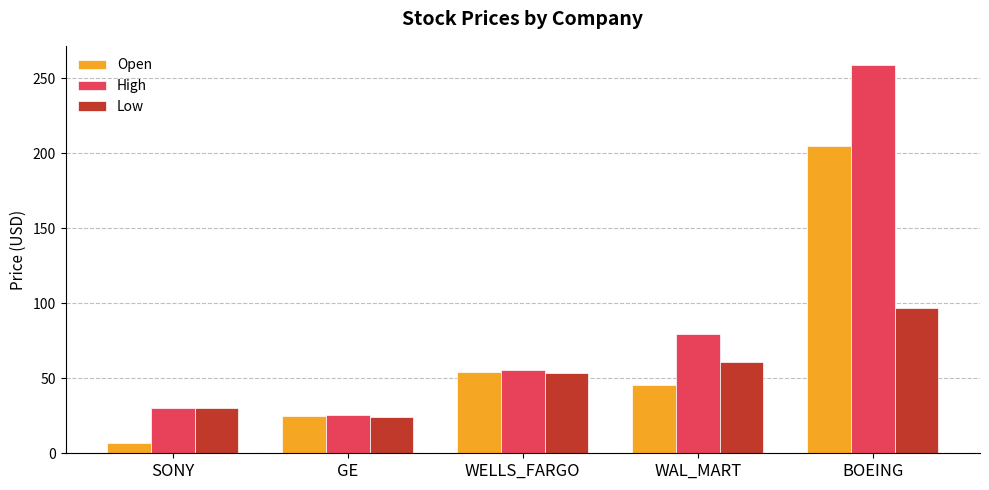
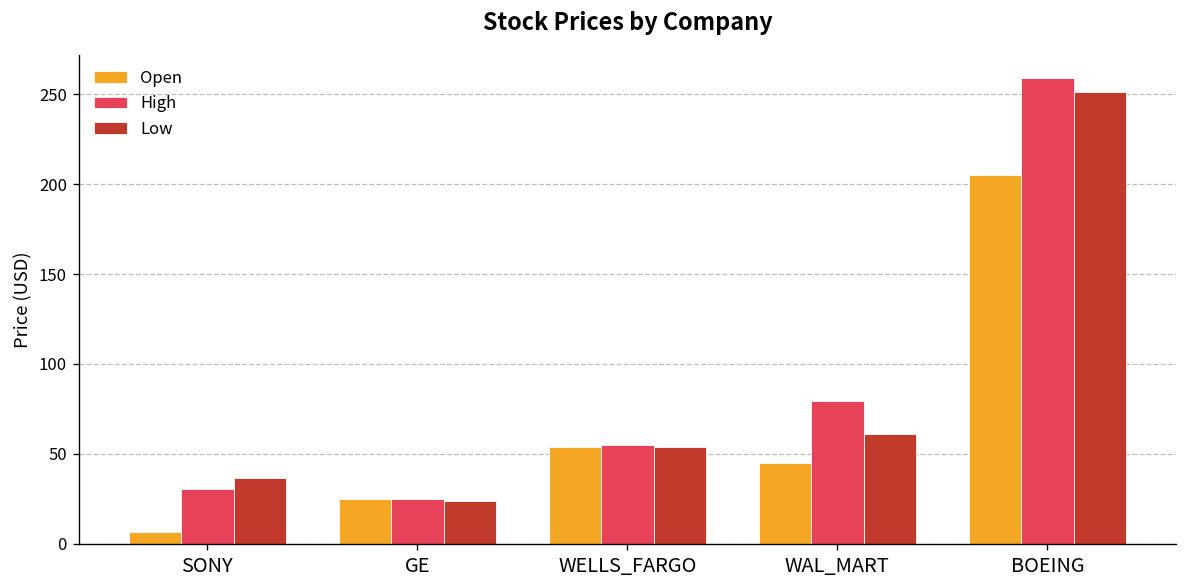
  {
    "Open": {
      "SONY": 7,
      "GE": 25,
      "WELLS_FARGO": 54,
      "WAL_MART": 45,
      "BOEING": 205
    },
    "High": {
      "SONY": 30,
      "GE": 25,
      "WELLS_FARGO": 55,
      "WAL_MART": 80,
      "BOEING": 259
    },
    "Low": {
-     "SONY": 30,
+     "SONY": 36,
      "GE": 24,
      "WELLS_FARGO": 54,
      "WAL_MART": 61,
-     "BOEING": 97
+     "BOEING": 251
    }
  }
